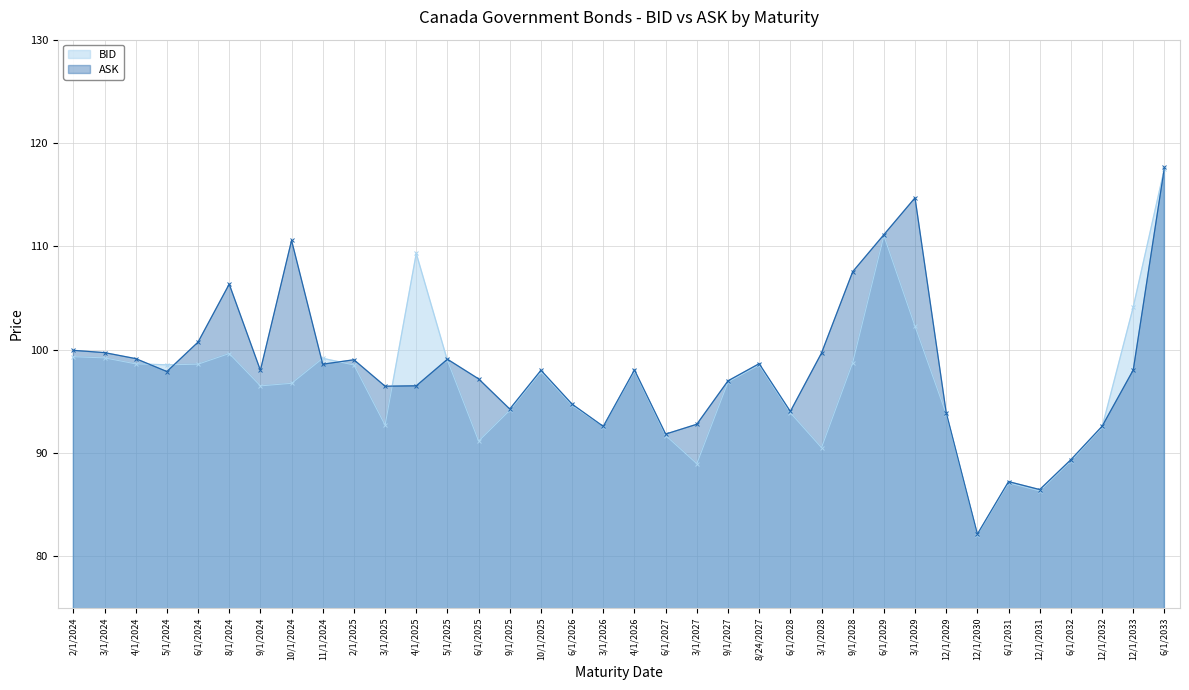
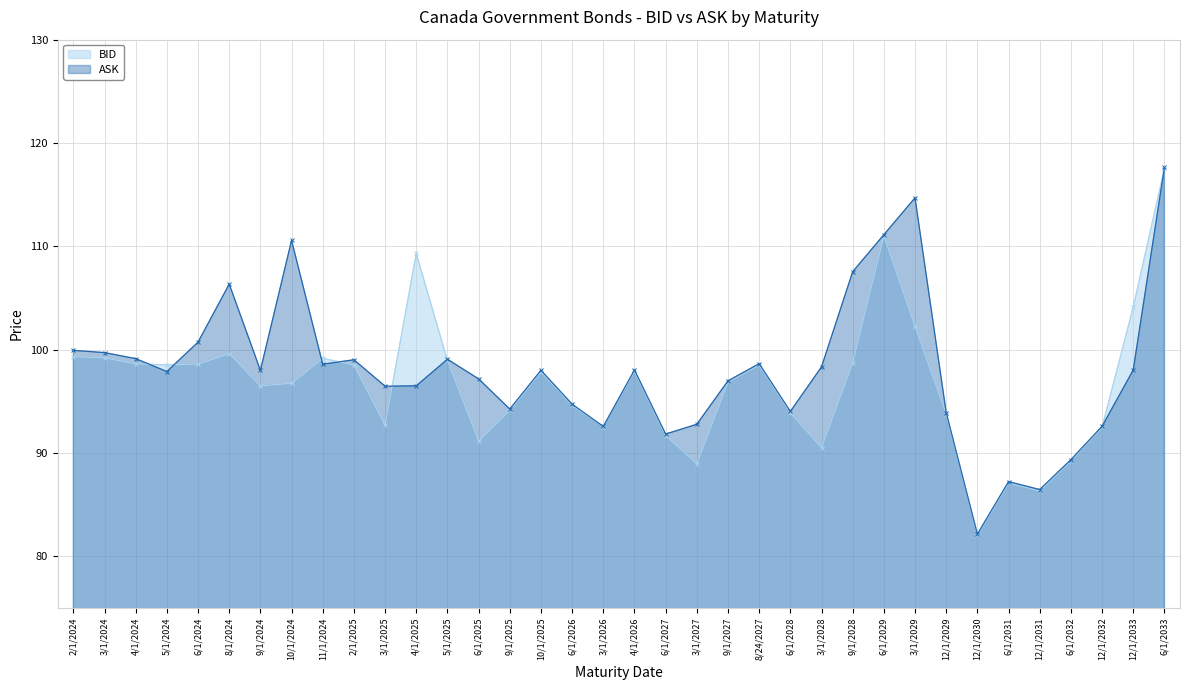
  {
    "BID": {
      "2/1/2024": 99.3,
      "3/1/2024": 99.2,
      "4/1/2024": 98.6,
      "5/1/2024": 98.5,
      "6/1/2024": 98.6,
      "8/1/2024": 99.6,
      "9/1/2024": 96.5,
      "10/1/2024": 96.8,
      "11/1/2024": 99.2,
      "2/1/2025": 98.5,
      "3/1/2025": 92.7,
      "4/1/2025": 109.3,
      "6/1/2025": 91.2,
      "3/1/2027": 89.0,
      "3/1/2028": 90.5,
      "9/1/2028": 98.8,
      "3/1/2029": 102.3,
      "12/1/2033": 104.1
    },
    "ASK": {
      "2/1/2024": 99.9,
      "3/1/2024": 99.7,
      "4/1/2024": 99.1,
      "5/1/2024": 97.9,
      "6/1/2024": 100.7,
      "8/1/2024": 106.4,
      "9/1/2024": 98.0,
      "10/1/2024": 110.6,
      "11/1/2024": 98.6,
      "2/1/2025": 99.0,
      "3/1/2025": 96.5,
      "4/1/2025": 96.5,
      "6/1/2025": 97.2,
      "3/1/2027": 92.8,
-     "3/1/2028": 99.7,
+     "3/1/2028": 98.3,
      "9/1/2028": 107.6,
      "3/1/2029": 114.7,
      "12/1/2033": 98.0
    }
  }
